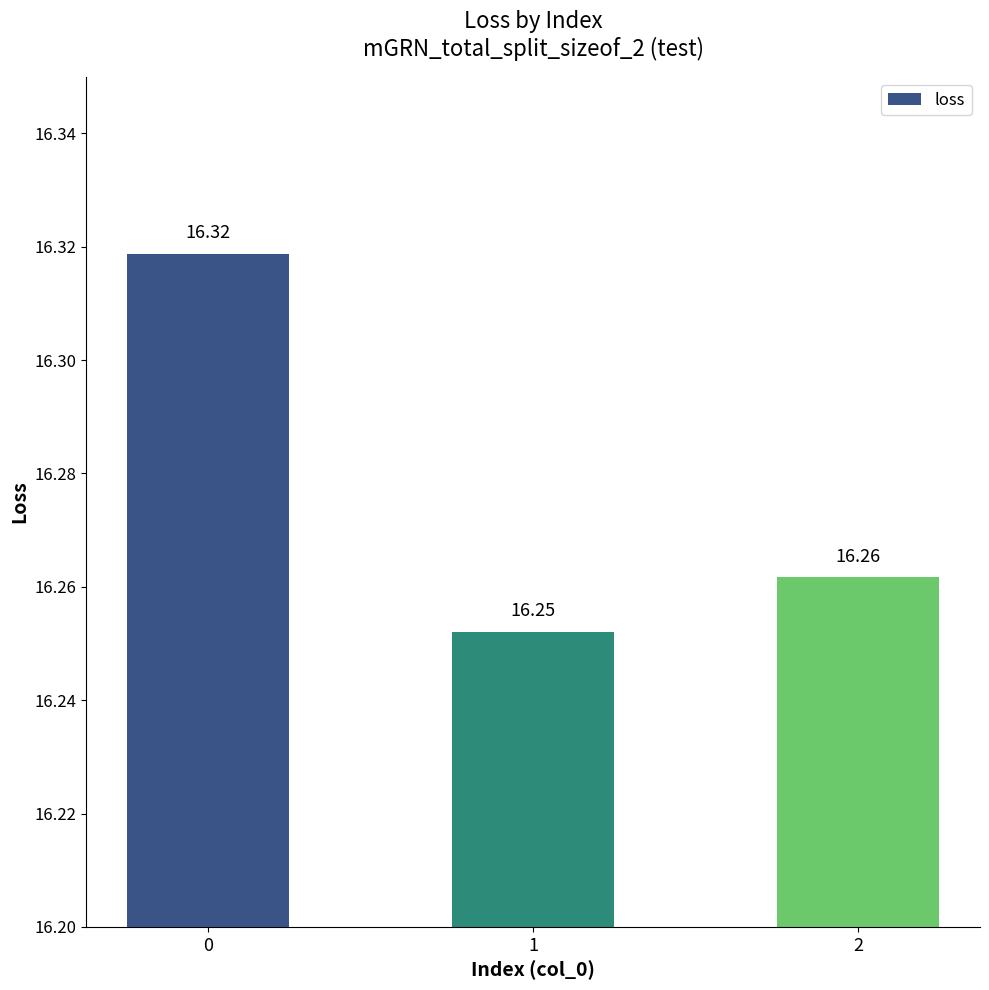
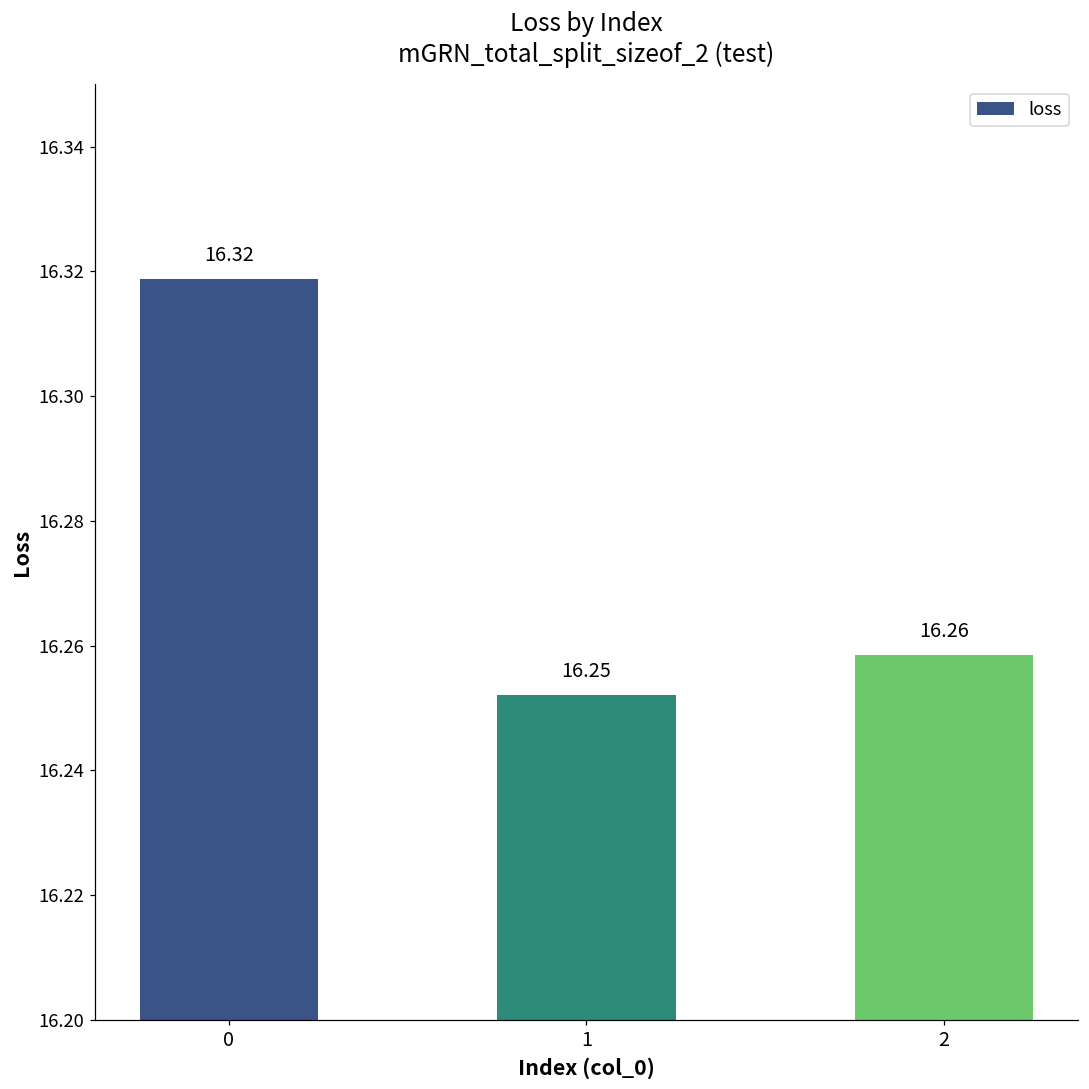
  {
-   "2": 16.262
+   "2": 16.258
  }
